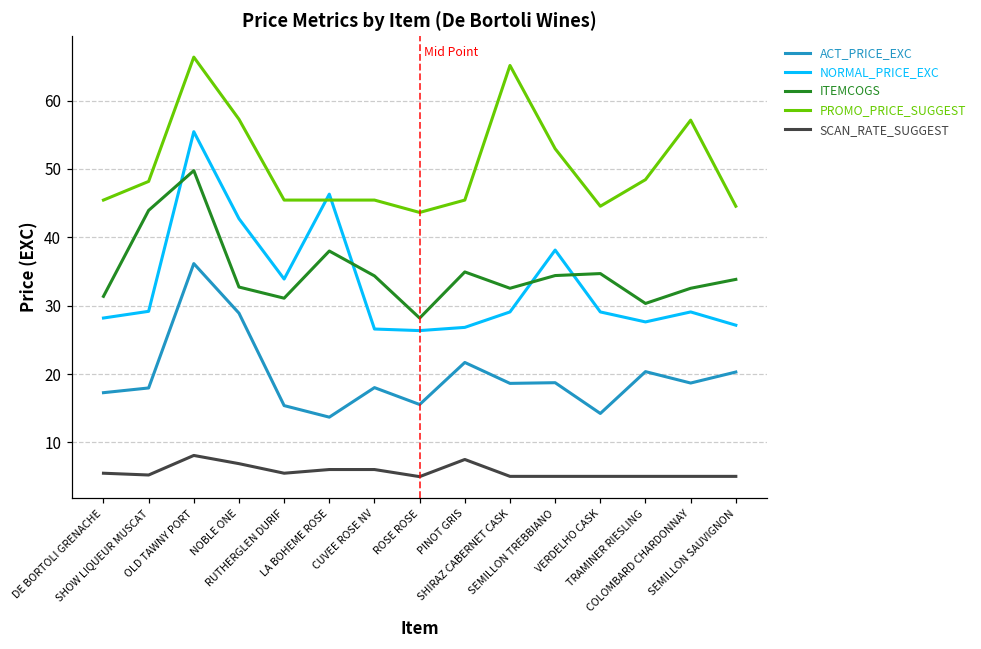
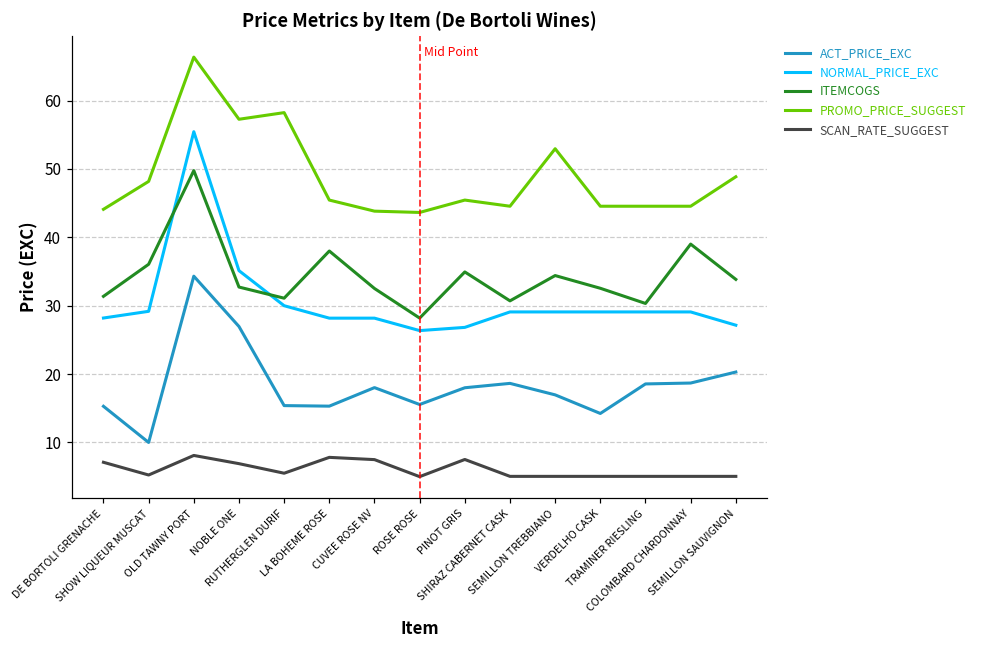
  {
    "ACT_PRICE_EXC": {
-     "DE BORTOLI GRENACHE": 17,
-     "SHOW LIQUEUR MUSCAT": 18,
-     "OLD TAWNY PORT": 36,
-     "NOBLE ONE": 29,
+     "DE BORTOLI GRENACHE": 15,
+     "SHOW LIQUEUR MUSCAT": 10,
+     "OLD TAWNY PORT": 34,
+     "NOBLE ONE": 27,
      "RUTHERGLEN DURIF": 15,
-     "LA BOHEME ROSE": 14,
+     "LA BOHEME ROSE": 15,
      "CUVEE ROSE NV": 18,
      "ROSE ROSE": 16,
-     "PINOT GRIS": 22,
+     "PINOT GRIS": 18,
      "SHIRAZ CABERNET CASK": 19,
-     "SEMILLON TREBBIANO": 19,
+     "SEMILLON TREBBIANO": 17,
      "VERDELHO CASK": 14,
-     "TRAMINER RIESLING": 20,
+     "TRAMINER RIESLING": 19,
      "COLOMBARD CHARDONNAY": 19,
      "SEMILLON SAUVIGNON": 20
    },
    "NORMAL_PRICE_EXC": {
      "DE BORTOLI GRENACHE": 28,
      "SHOW LIQUEUR MUSCAT": 29,
      "OLD TAWNY PORT": 55,
-     "NOBLE ONE": 43,
-     "RUTHERGLEN DURIF": 34,
-     "LA BOHEME ROSE": 46,
-     "CUVEE ROSE NV": 27,
+     "NOBLE ONE": 35,
+     "RUTHERGLEN DURIF": 30,
+     "LA BOHEME ROSE": 28,
+     "CUVEE ROSE NV": 28,
      "ROSE ROSE": 26,
      "PINOT GRIS": 27,
      "SHIRAZ CABERNET CASK": 29,
-     "SEMILLON TREBBIANO": 38,
+     "SEMILLON TREBBIANO": 29,
      "VERDELHO CASK": 29,
-     "TRAMINER RIESLING": 28,
+     "TRAMINER RIESLING": 29,
      "COLOMBARD CHARDONNAY": 29,
      "SEMILLON SAUVIGNON": 27
    },
    "ITEMCOGS": {
      "DE BORTOLI GRENACHE": 31,
-     "SHOW LIQUEUR MUSCAT": 44,
+     "SHOW LIQUEUR MUSCAT": 36,
      "OLD TAWNY PORT": 50,
      "NOBLE ONE": 33,
      "RUTHERGLEN DURIF": 31,
      "LA BOHEME ROSE": 38,
-     "CUVEE ROSE NV": 34,
+     "CUVEE ROSE NV": 33,
      "ROSE ROSE": 28,
      "PINOT GRIS": 35,
-     "SHIRAZ CABERNET CASK": 33,
+     "SHIRAZ CABERNET CASK": 31,
      "SEMILLON TREBBIANO": 34,
-     "VERDELHO CASK": 35,
+     "VERDELHO CASK": 33,
      "TRAMINER RIESLING": 30,
-     "COLOMBARD CHARDONNAY": 33,
+     "COLOMBARD CHARDONNAY": 39,
      "SEMILLON SAUVIGNON": 34
    },
    "PROMO_PRICE_SUGGEST": {
-     "DE BORTOLI GRENACHE": 45,
+     "DE BORTOLI GRENACHE": 44,
      "SHOW LIQUEUR MUSCAT": 48,
      "OLD TAWNY PORT": 66,
      "NOBLE ONE": 57,
-     "RUTHERGLEN DURIF": 45,
+     "RUTHERGLEN DURIF": 58,
      "LA BOHEME ROSE": 45,
-     "CUVEE ROSE NV": 45,
+     "CUVEE ROSE NV": 44,
      "ROSE ROSE": 44,
      "PINOT GRIS": 45,
-     "SHIRAZ CABERNET CASK": 65,
+     "SHIRAZ CABERNET CASK": 45,
      "SEMILLON TREBBIANO": 53,
      "VERDELHO CASK": 45,
-     "TRAMINER RIESLING": 48,
-     "COLOMBARD CHARDONNAY": 57,
-     "SEMILLON SAUVIGNON": 45
+     "TRAMINER RIESLING": 45,
+     "COLOMBARD CHARDONNAY": 45,
+     "SEMILLON SAUVIGNON": 49
    },
    "SCAN_RATE_SUGGEST": {
-     "DE BORTOLI GRENACHE": 6,
+     "DE BORTOLI GRENACHE": 7,
      "SHOW LIQUEUR MUSCAT": 5,
      "OLD TAWNY PORT": 8,
      "NOBLE ONE": 7,
      "RUTHERGLEN DURIF": 6,
-     "LA BOHEME ROSE": 6,
-     "CUVEE ROSE NV": 6,
+     "LA BOHEME ROSE": 8,
+     "CUVEE ROSE NV": 7,
      "ROSE ROSE": 5,
      "PINOT GRIS": 8,
      "SHIRAZ CABERNET CASK": 5,
      "SEMILLON TREBBIANO": 5,
      "VERDELHO CASK": 5,
      "TRAMINER RIESLING": 5,
      "COLOMBARD CHARDONNAY": 5,
      "SEMILLON SAUVIGNON": 5
    }
  }
